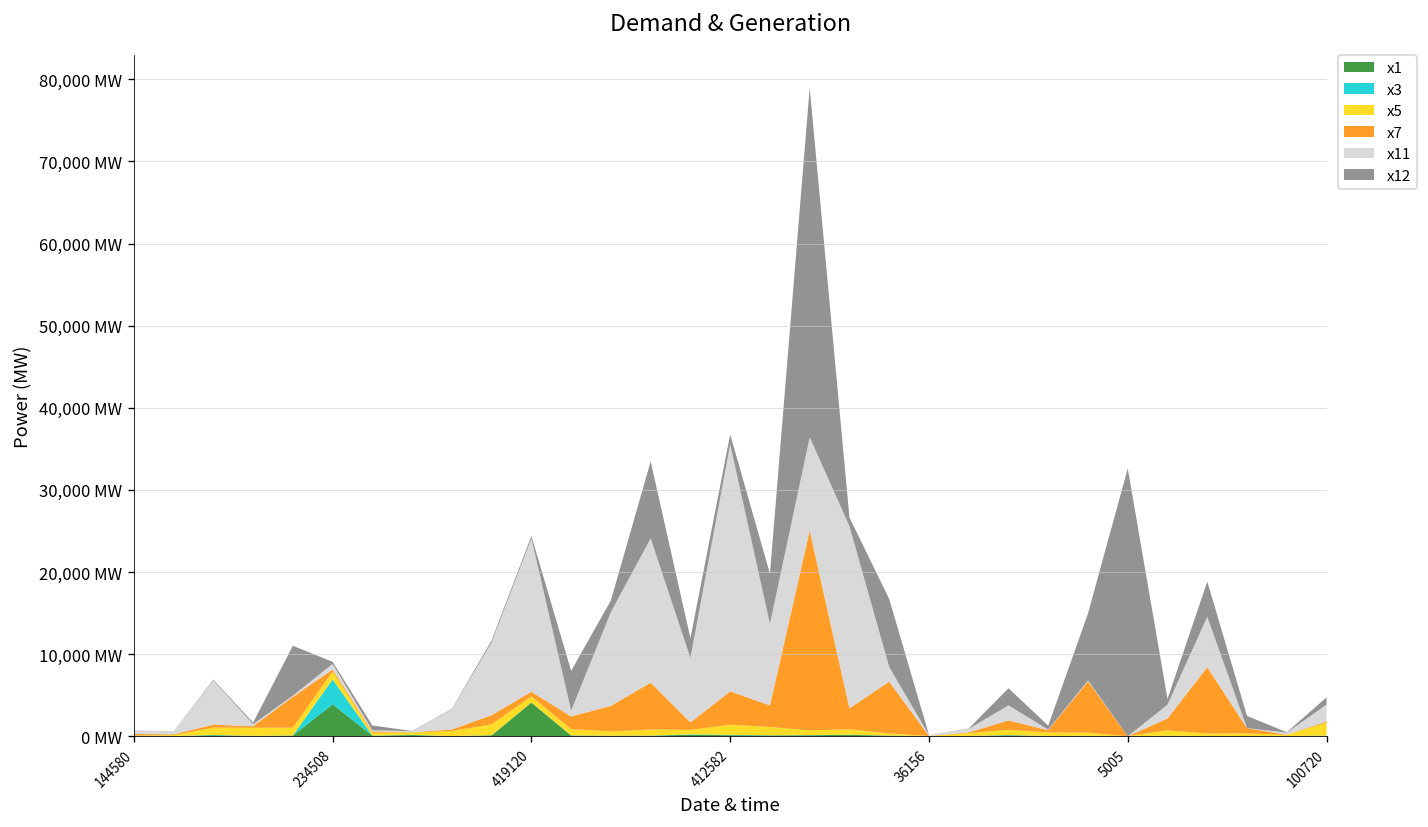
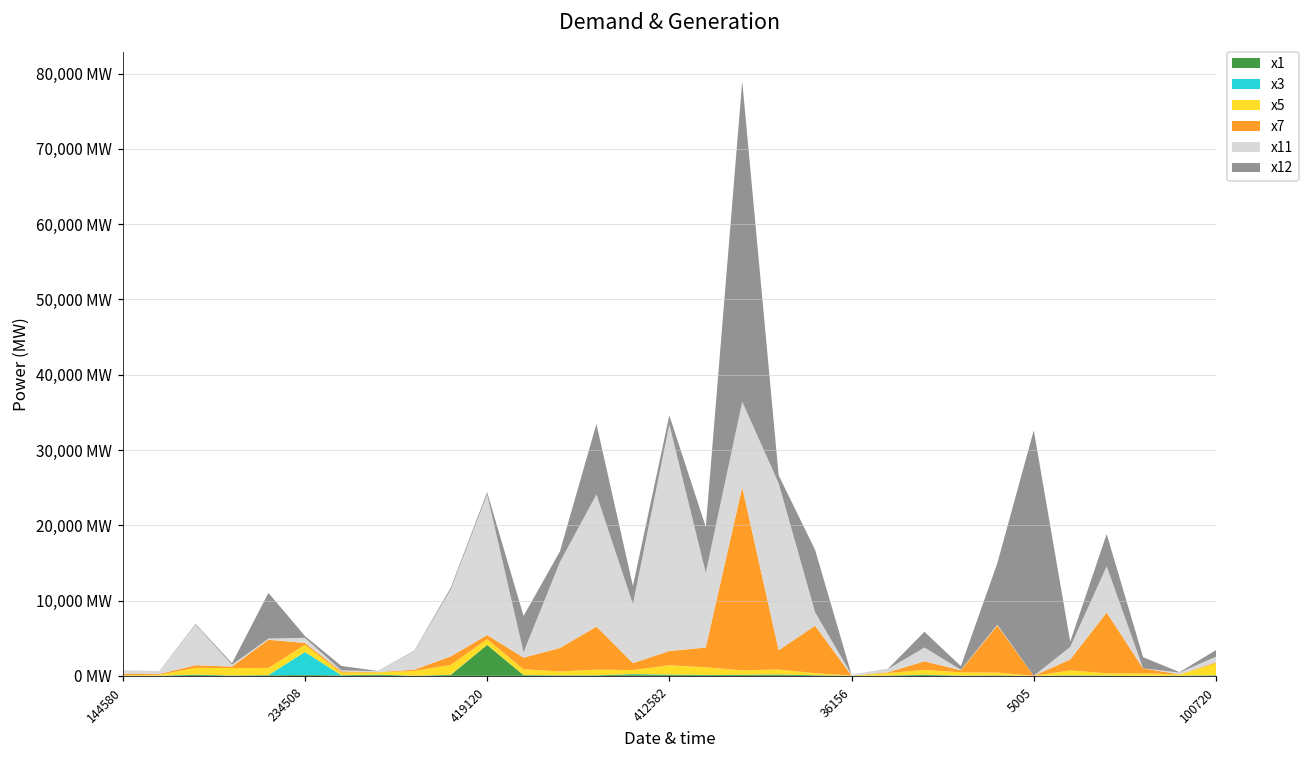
  {
    "x1": {
-     "234508": "4,000 MW"
+     "234508": "0 MW"
    },
    "x3": {
      "234508": "3,000 MW"
    },
    "x5": {
      "419120": "1,000 MW",
      "412582": "1,000 MW"
    },
    "x7": {
      "419120": "1,000 MW",
-     "412582": "4,000 MW"
+     "412582": "2,000 MW"
    },
    "x11": {
      "412582": "30,000 MW",
-     "100720": "2,000 MW"
+     "100720": "1,000 MW"
    },
    "x12": {
      "412582": "1,000 MW",
      "5005": "33,000 MW",
      "100720": "1,000 MW"
    }
  }
